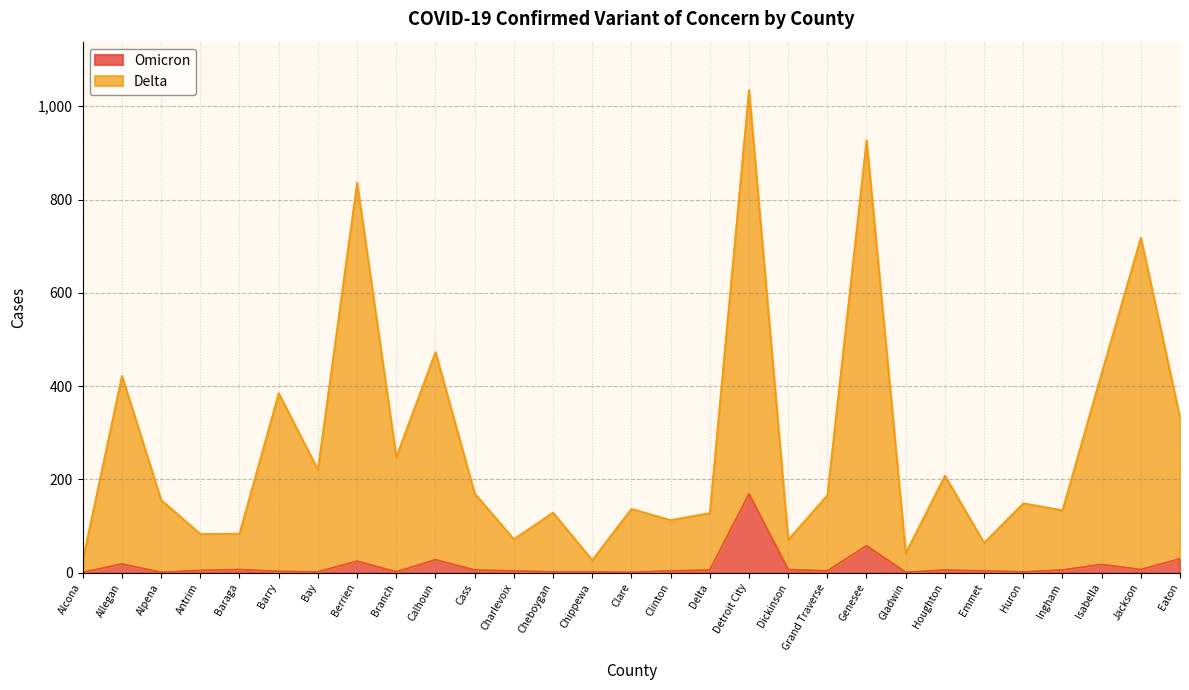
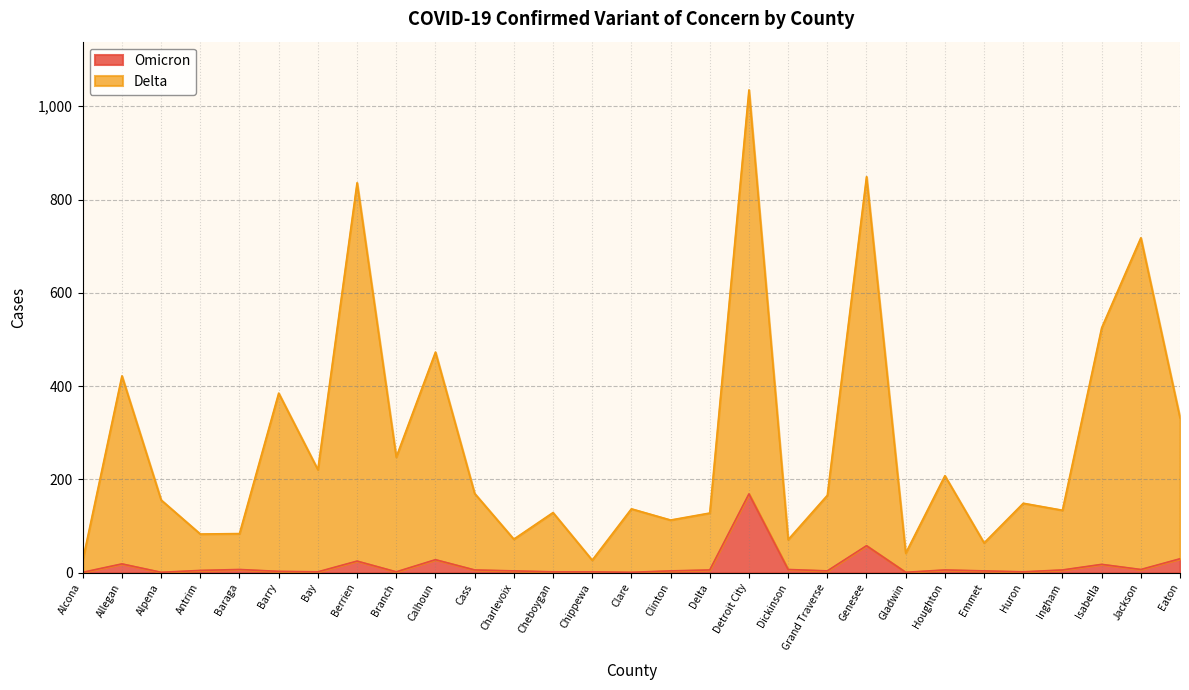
  {
    "Omicron": {
      "Alcona": 0,
      "Allegan": 20,
      "Alpena": 0,
      "Antrim": 10,
      "Baraga": 10,
      "Barry": 0,
      "Bay": 0,
      "Berrien": 30,
      "Branch": 0,
      "Calhoun": 30,
      "Cass": 10,
      "Charlevoix": 0,
      "Cheboygan": 0,
      "Chippewa": 0,
      "Clare": 0,
      "Clinton": 0,
      "Delta": 10,
      "Detroit City": 170,
      "Dickinson": 10,
      "Grand Traverse": 0,
      "Genesee": 60,
      "Gladwin": 0,
      "Houghton": 10,
      "Emmet": 0,
      "Huron": 0,
      "Ingham": 10,
      "Isabella": 20,
      "Jackson": 10,
      "Eaton": 30
    },
    "Delta": {
      "Alcona": 30,
      "Allegan": 400,
      "Alpena": 160,
      "Antrim": 80,
      "Baraga": 80,
      "Barry": 380,
      "Bay": 220,
      "Berrien": 810,
      "Branch": 250,
      "Calhoun": 450,
      "Cass": 160,
      "Charlevoix": 70,
      "Cheboygan": 130,
      "Chippewa": 30,
      "Clare": 140,
      "Clinton": 110,
      "Delta": 120,
      "Detroit City": 870,
      "Dickinson": 60,
      "Grand Traverse": 160,
-     "Genesee": 870,
+     "Genesee": 790,
      "Gladwin": 40,
      "Houghton": 200,
      "Emmet": 60,
      "Huron": 150,
      "Ingham": 130,
-     "Isabella": 410,
+     "Isabella": 510,
      "Jackson": 710,
      "Eaton": 300
    }
  }
